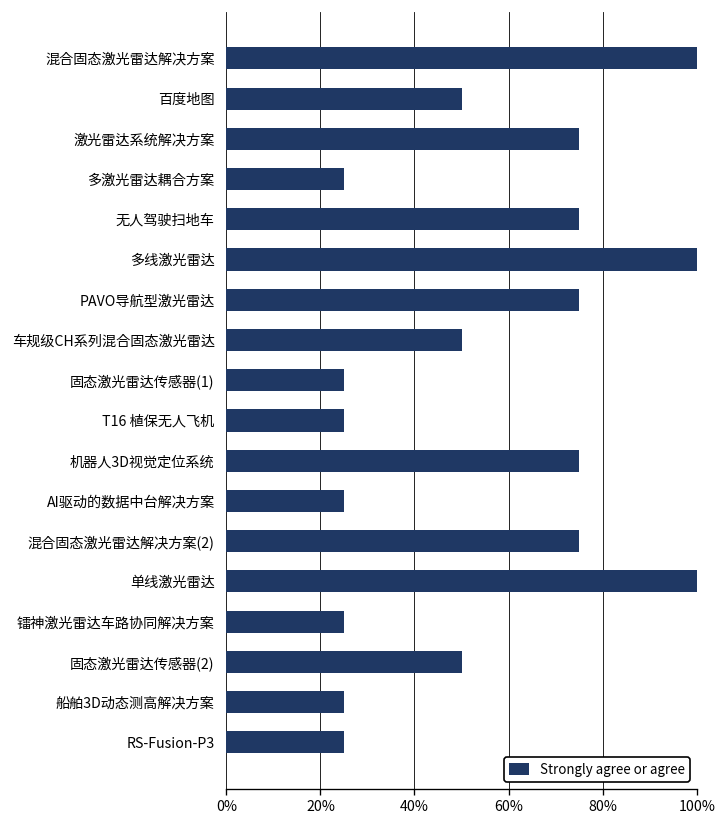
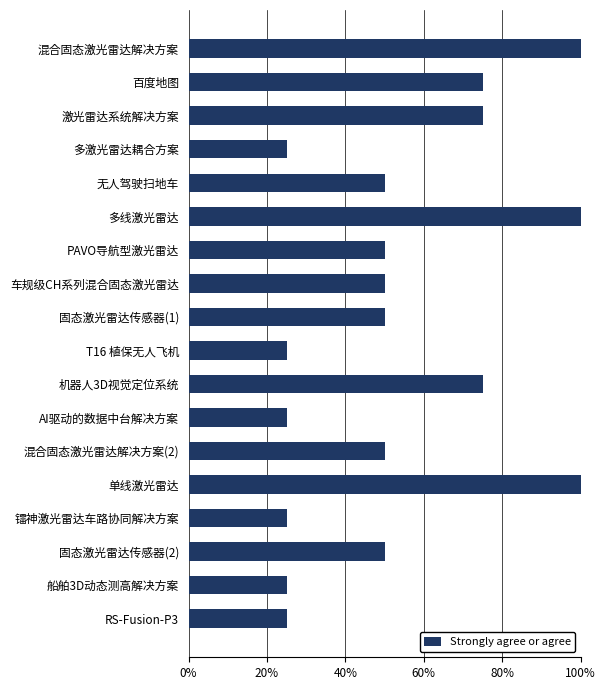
  {
    "混合固态激光雷达解决方案": "100%",
-   "百度地图": "50%",
+   "百度地图": "75%",
    "激光雷达系统解决方案": "75%",
    "多激光雷达耦合方案": "25%",
-   "无人驾驶扫地车": "75%",
+   "无人驾驶扫地车": "50%",
    "多线激光雷达": "100%",
-   "PAVO导航型激光雷达": "75%",
+   "PAVO导航型激光雷达": "50%",
    "车规级CH系列混合固态激光雷达": "50%",
-   "固态激光雷达传感器(1)": "25%",
+   "固态激光雷达传感器(1)": "50%",
    "T16 植保无人飞机": "25%",
    "机器人3D视觉定位系统": "75%",
    "AI驱动的数据中台解决方案": "25%",
-   "混合固态激光雷达解决方案(2)": "75%",
+   "混合固态激光雷达解决方案(2)": "50%",
    "单线激光雷达": "100%",
    "镭神激光雷达车路协同解决方案": "25%",
    "固态激光雷达传感器(2)": "50%",
    "船舶3D动态测高解决方案": "25%",
    "RS-Fusion-P3": "25%"
  }
